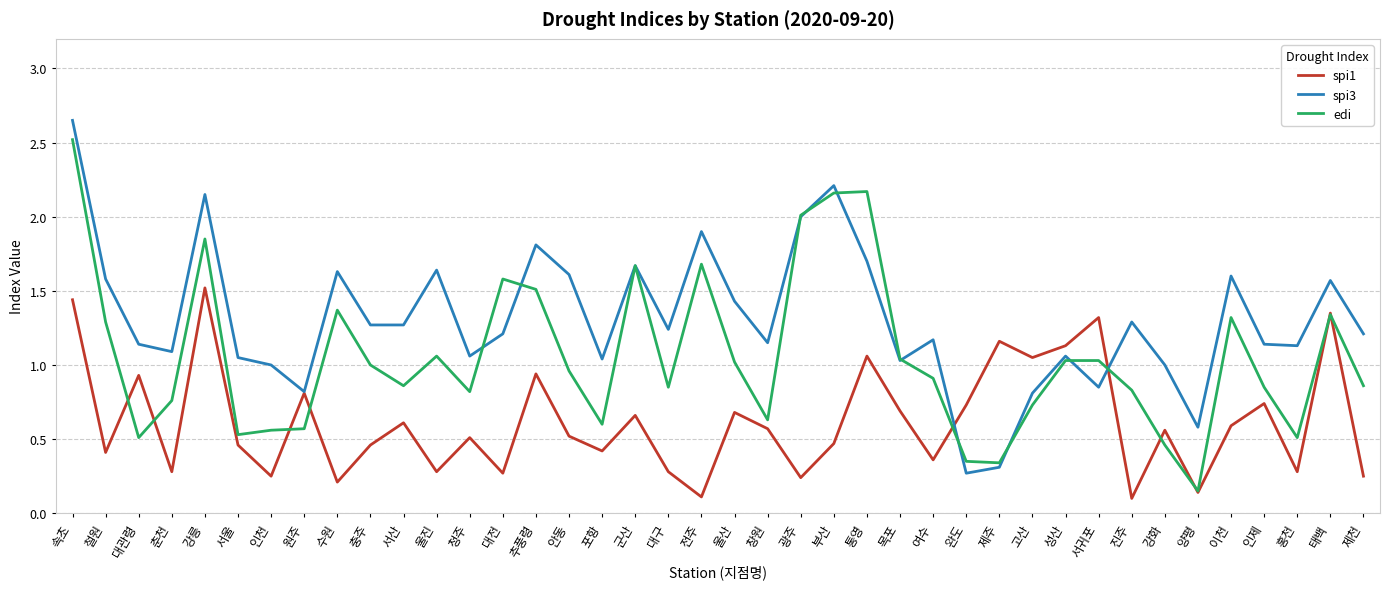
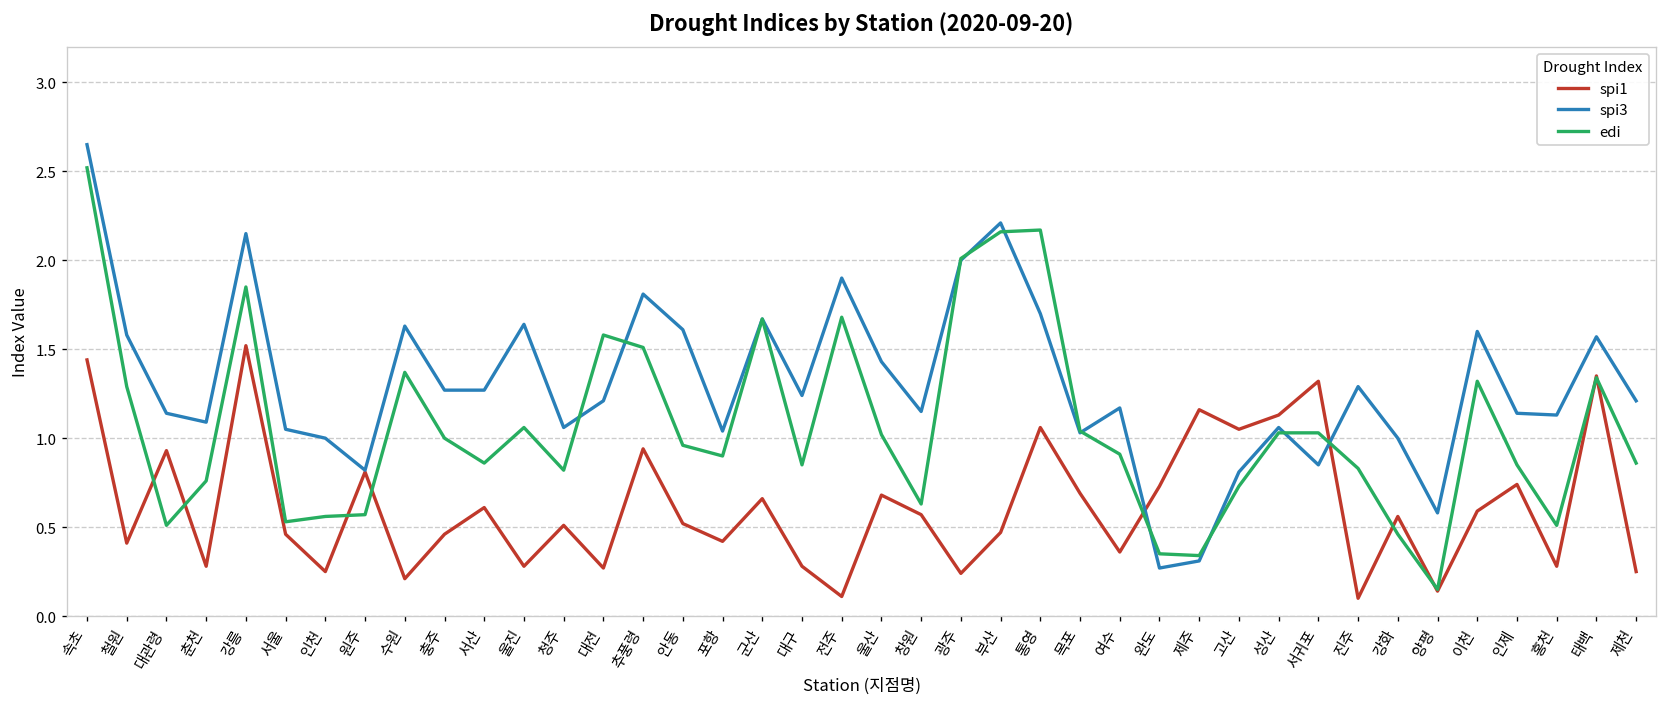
  {
    "spi1": {
      "속초": 1.44,
      "철원": 0.4,
      "대관령": 0.93,
      "춘천": 0.28,
      "강릉": 1.52,
      "서울": 0.46,
      "인천": 0.25,
      "수원": 0.2,
      "충주": 0.46,
      "서산": 0.6,
      "울진": 0.28,
      "청주": 0.5,
      "대전": 0.27,
      "추풍령": 0.94,
      "안동": 0.52,
      "포항": 0.42,
      "군산": 0.66,
      "대구": 0.28,
      "전주": 0.1,
      "울산": 0.68,
      "창원": 0.57,
      "광주": 0.24,
      "부산": 0.47,
      "통영": 1.06,
      "목포": 0.7,
      "여수": 0.36,
      "완도": 0.73,
      "제주": 1.16,
      "고산": 1.05,
      "성산": 1.13,
      "서귀포": 1.32,
      "진주": 0.1,
      "강화": 0.56,
      "이천": 0.6,
      "인제": 0.74,
      "홍천": 0.28,
      "제천": 0.25
    },
    "spi3": {
      "속초": 2.65,
      "철원": 1.58,
      "대관령": 1.14,
      "춘천": 1.1,
      "강릉": 2.15,
      "서울": 1.05,
      "인천": 1.0,
      "수원": 1.63,
      "충주": 1.27,
      "서산": 1.27,
      "울진": 1.64,
      "청주": 1.06,
      "대전": 1.2,
      "추풍령": 1.8,
      "안동": 1.6,
      "포항": 1.04,
      "대구": 1.24,
      "전주": 1.9,
      "울산": 1.43,
      "창원": 1.15,
      "부산": 2.2,
      "통영": 1.7,
      "여수": 1.17,
      "완도": 0.27,
      "제주": 0.3,
      "고산": 0.8,
      "성산": 1.06,
      "서귀포": 0.85,
      "진주": 1.3,
      "강화": 1.0,
      "양평": 0.58,
      "이천": 1.6,
      "인제": 1.14,
      "홍천": 1.13,
      "태백": 1.57,
      "제천": 1.2
    },
    "edi": {
      "속초": 2.52,
      "철원": 1.3,
      "대관령": 0.5,
      "춘천": 0.76,
      "강릉": 1.85,
      "서울": 0.53,
      "인천": 0.56,
      "원주": 0.57,
      "수원": 1.37,
      "충주": 1.0,
      "서산": 0.86,
      "울진": 1.06,
      "청주": 0.82,
      "대전": 1.58,
      "추풍령": 1.5,
      "안동": 0.96,
-     "포항": 0.6,
+     "포항": 0.9,
      "대구": 0.85,
      "전주": 1.68,
      "울산": 1.02,
      "창원": 0.63,
      "부산": 2.16,
      "통영": 2.17,
      "여수": 0.9,
      "완도": 0.35,
      "제주": 0.34,
      "고산": 0.73,
      "성산": 1.03,
      "서귀포": 1.03,
      "진주": 0.83,
      "강화": 0.46,
      "이천": 1.32,
      "인제": 0.85,
      "홍천": 0.5,
      "제천": 0.86
    }
  }
